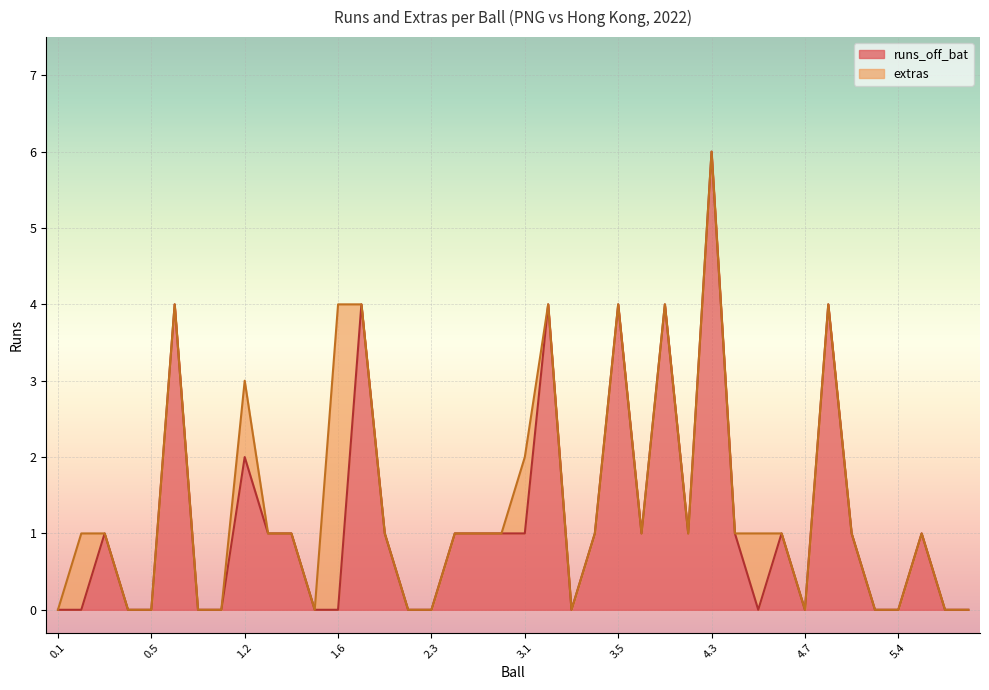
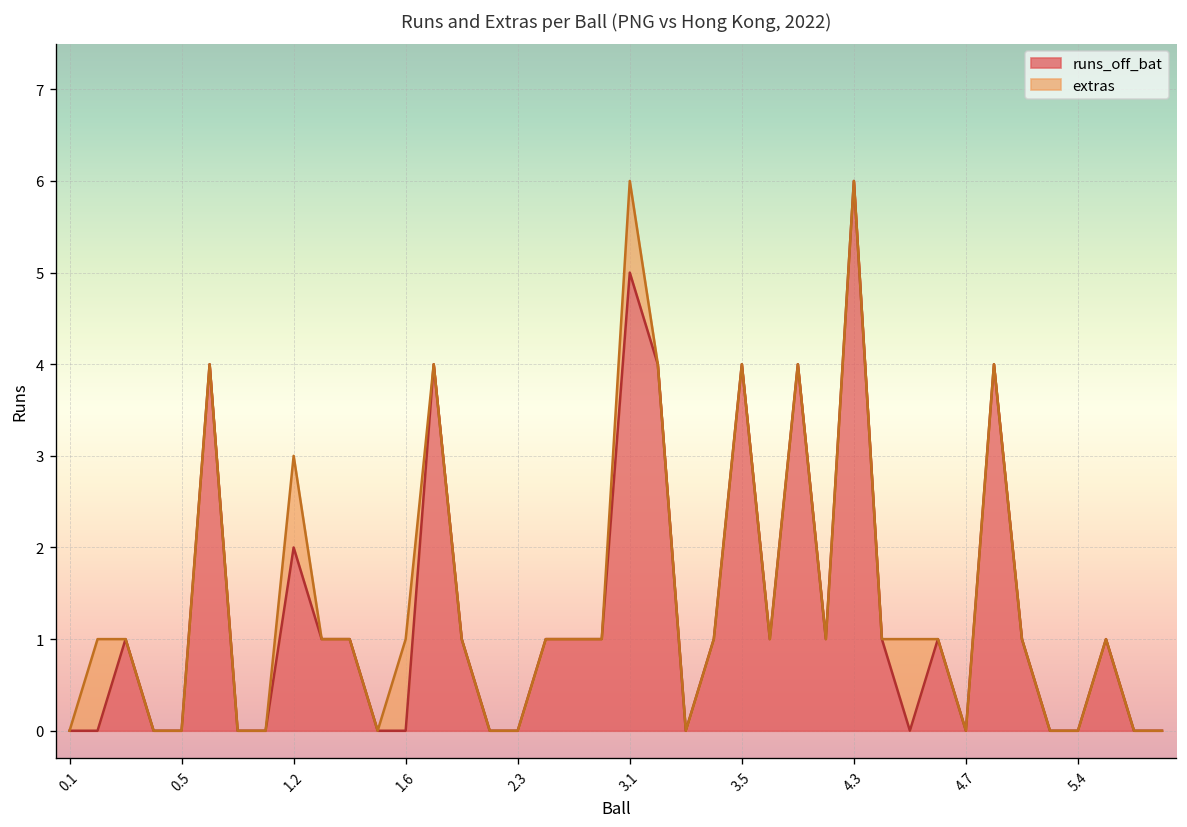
  {
    "runs_off_bat": {
      "1.2": 2,
      "1.6": 0,
-     "3.1": 1
+     "3.1": 5
    },
    "extras": {
      "1.2": 1,
-     "1.6": 4,
+     "1.6": 1,
      "3.1": 1
    }
  }
